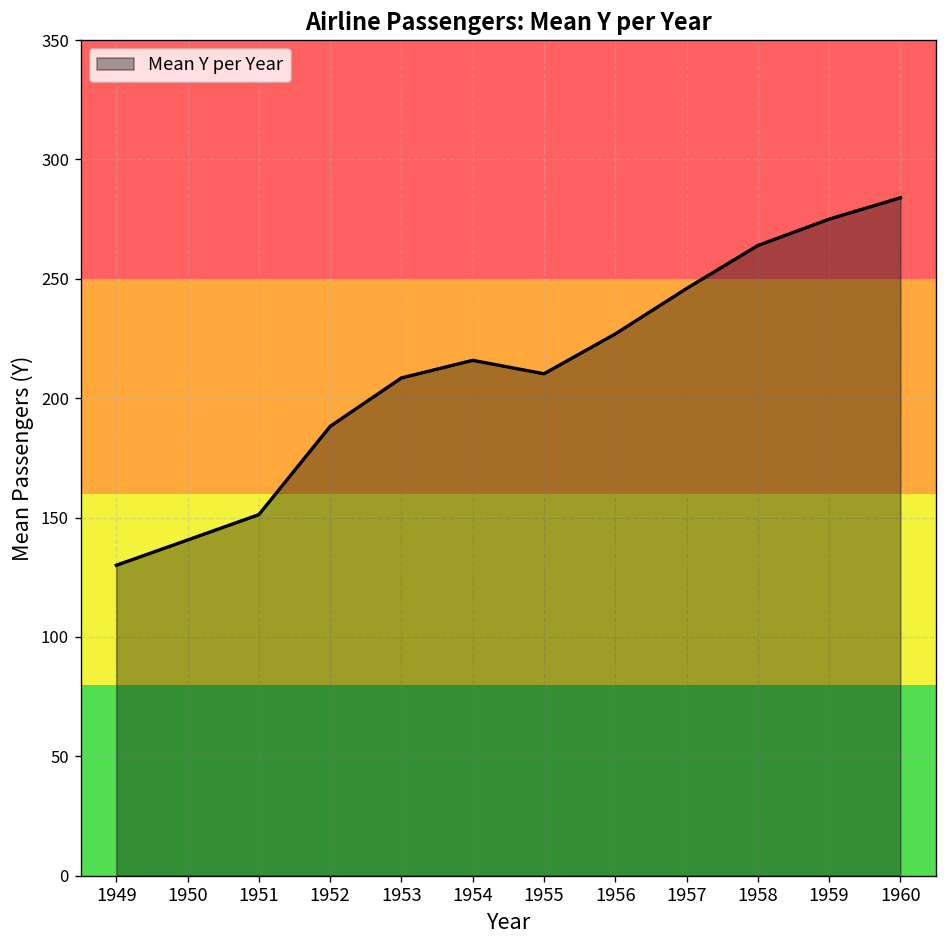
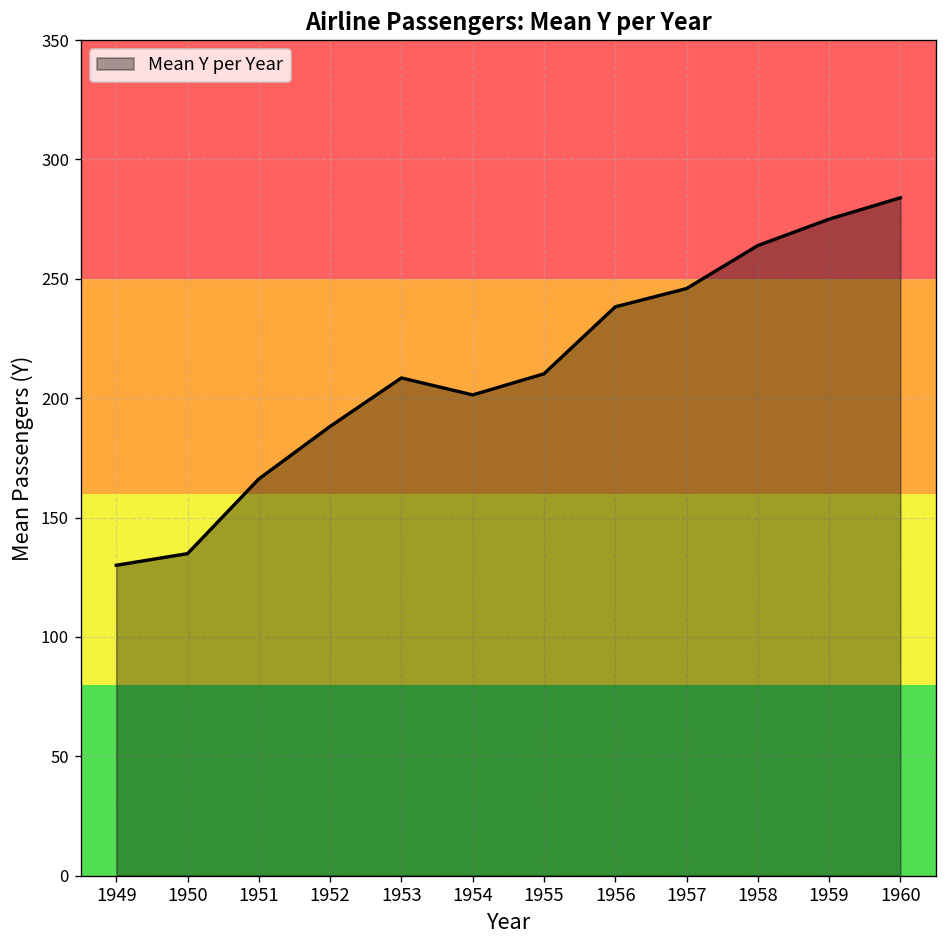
  {
    "1949": 130,
-   "1950": 141,
-   "1951": 151,
+   "1950": 135,
+   "1951": 166,
    "1952": 188,
    "1953": 208,
-   "1954": 216,
+   "1954": 201,
    "1955": 210,
-   "1956": 227,
+   "1956": 238,
    "1957": 246,
    "1958": 264,
    "1959": 275,
    "1960": 284
  }
